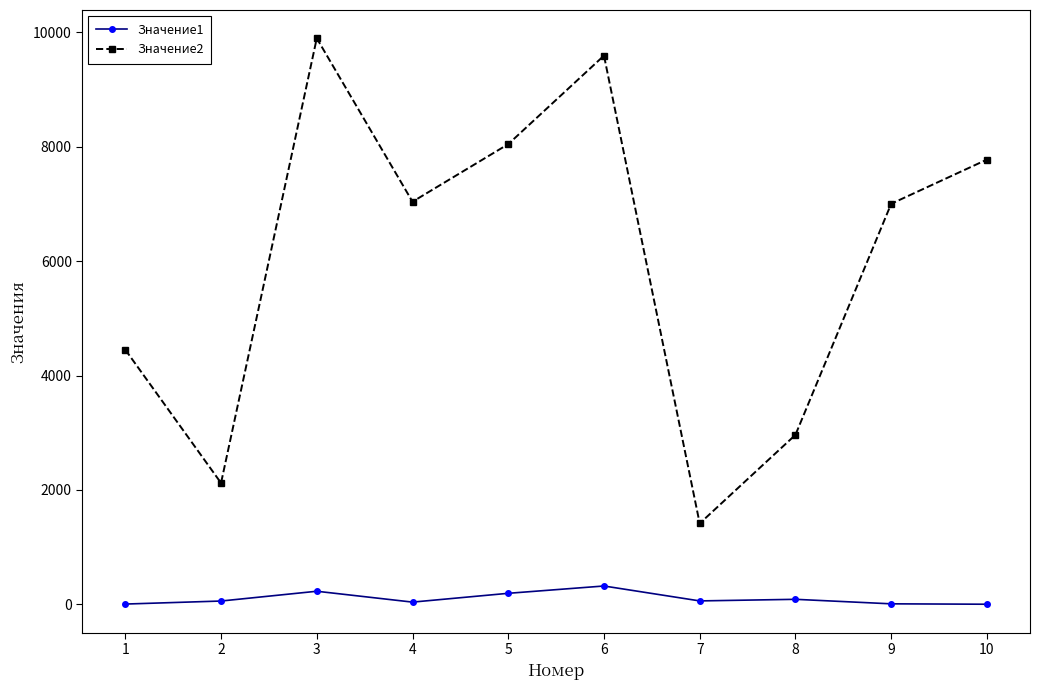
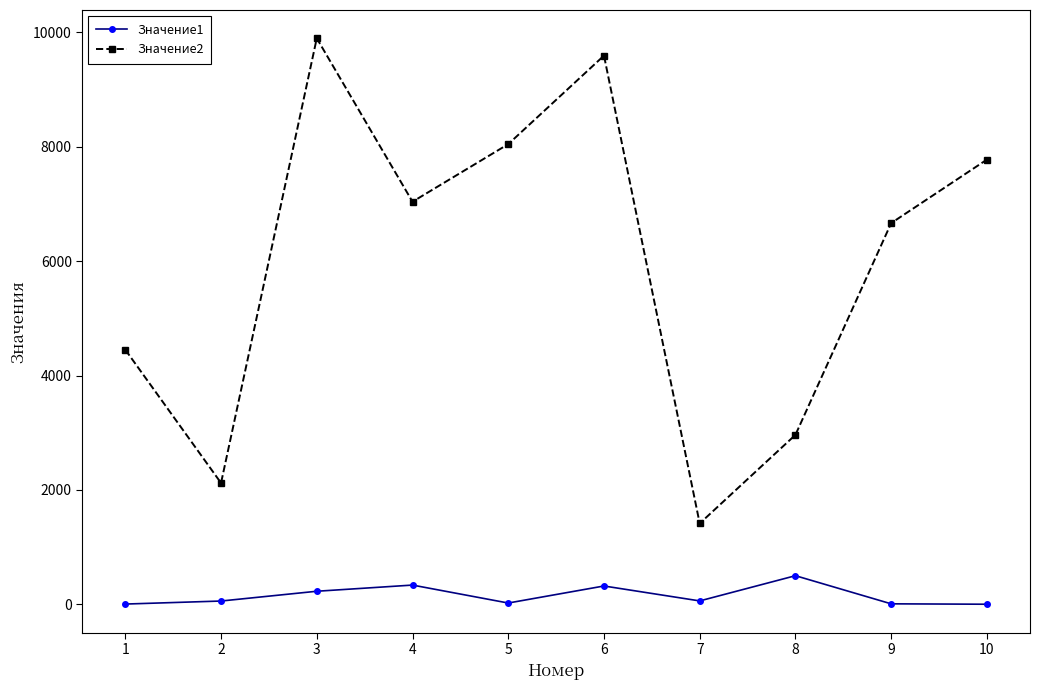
  {
    "Значение1": {
      "1": 0,
      "2": 100,
      "3": 200,
-     "4": 0,
-     "5": 200,
+     "4": 300,
+     "5": 0,
      "6": 300,
      "7": 100,
-     "8": 100,
+     "8": 500,
      "9": 0,
      "10": 0
    },
    "Значение2": {
      "1": 4500,
      "2": 2100,
      "3": 9900,
      "4": 7000,
      "5": 8000,
      "6": 9600,
      "7": 1400,
      "8": 3000,
-     "9": 7000,
+     "9": 6700,
      "10": 7800
    }
  }
